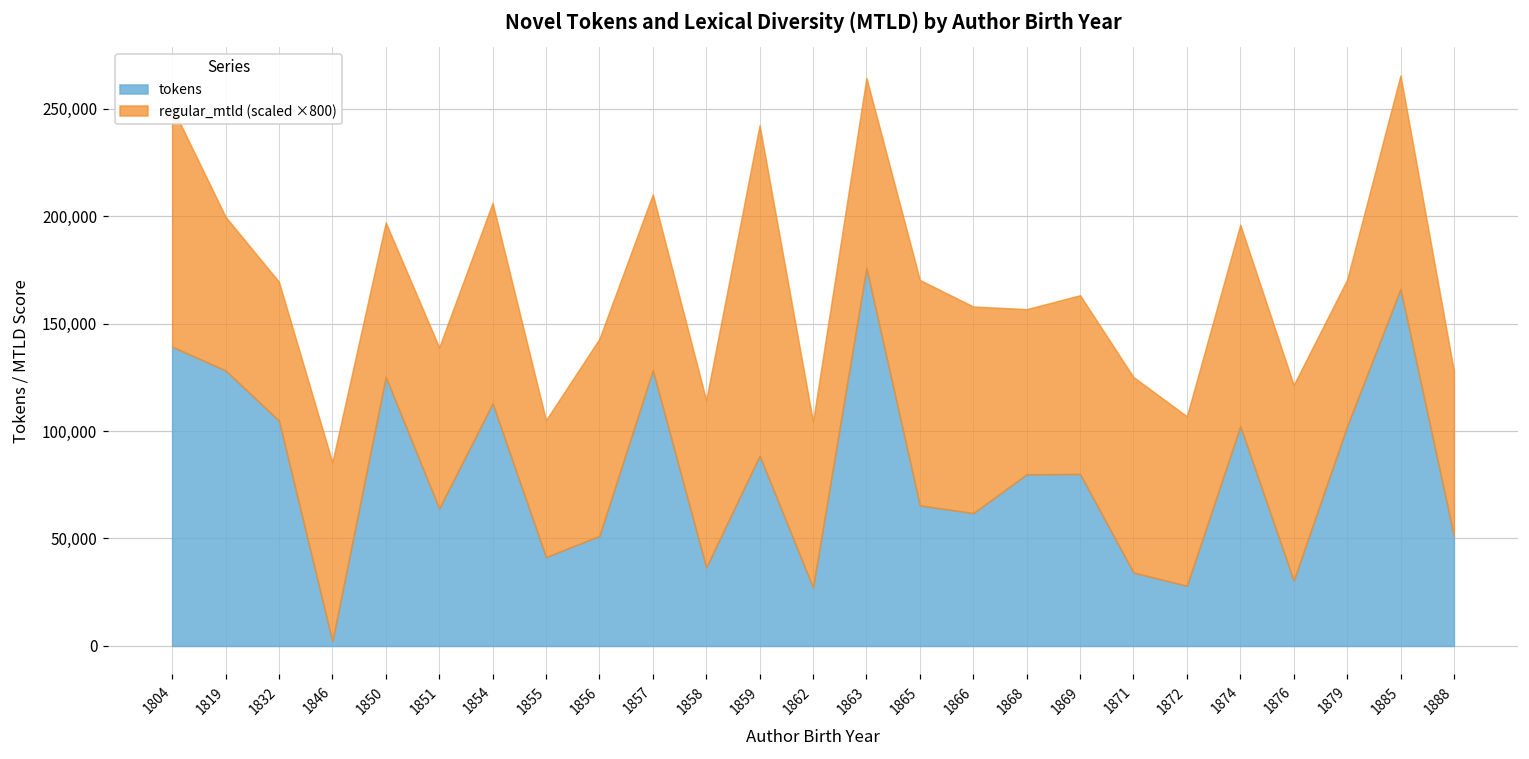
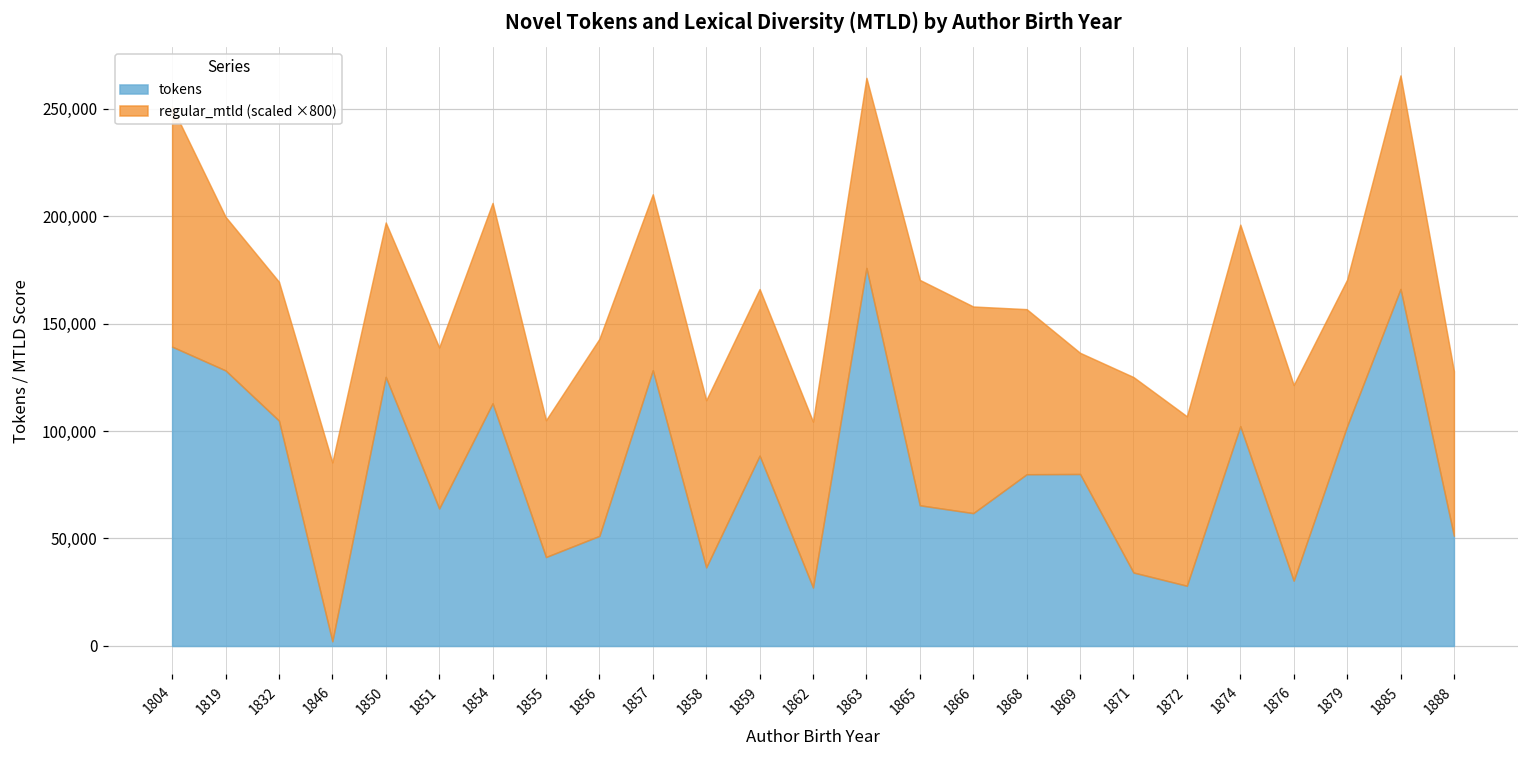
  {
    "tokens": {
      "1804": "139,000",
      "1819": "128,000",
      "1832": "105,000",
      "1846": "2,000",
      "1850": "125,000",
      "1851": "64,000",
      "1854": "113,000",
      "1855": "41,000",
      "1856": "51,000",
      "1857": "128,000",
      "1858": "37,000",
      "1859": "89,000",
      "1862": "27,000",
      "1863": "176,000",
      "1865": "65,000",
      "1866": "62,000",
      "1868": "80,000",
      "1869": "80,000",
      "1871": "34,000",
      "1872": "28,000",
      "1874": "102,000",
      "1876": "30,000",
      "1879": "102,000",
      "1885": "166,000",
      "1888": "51,000"
    },
    "regular_mtld (scaled ×800)": {
      "1819": "71,000",
      "1832": "65,000",
      "1846": "83,000",
      "1850": "72,000",
      "1851": "75,000",
      "1854": "93,000",
      "1855": "64,000",
      "1856": "92,000",
      "1857": "82,000",
      "1858": "78,000",
-     "1859": "154,000",
+     "1859": "77,000",
      "1862": "77,000",
      "1863": "88,000",
      "1865": "105,000",
      "1866": "96,000",
      "1868": "77,000",
-     "1869": "83,000",
+     "1869": "56,000",
      "1871": "91,000",
      "1872": "79,000",
      "1874": "94,000",
      "1876": "91,000",
      "1879": "68,000",
      "1885": "99,000",
      "1888": "77,000"
    }
  }
